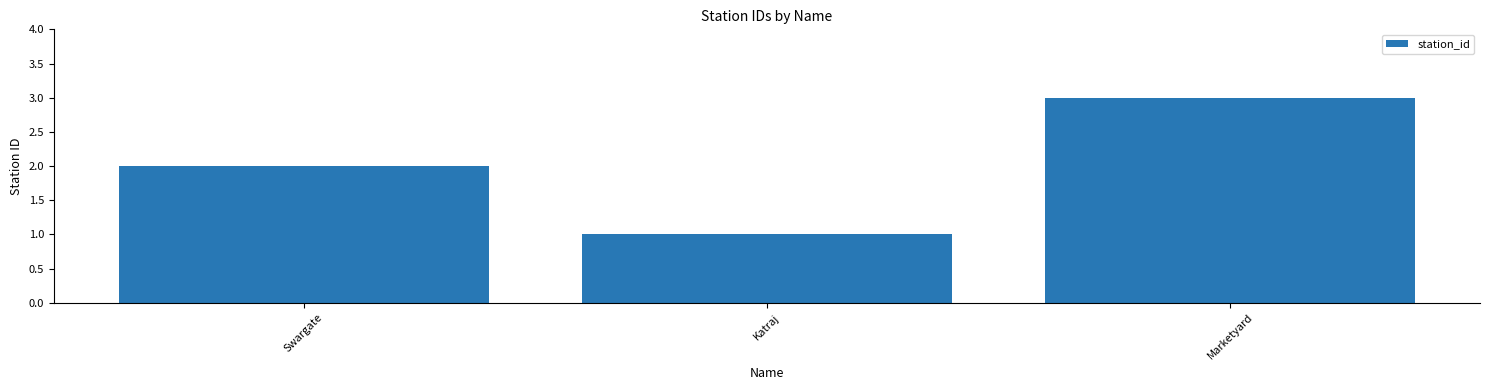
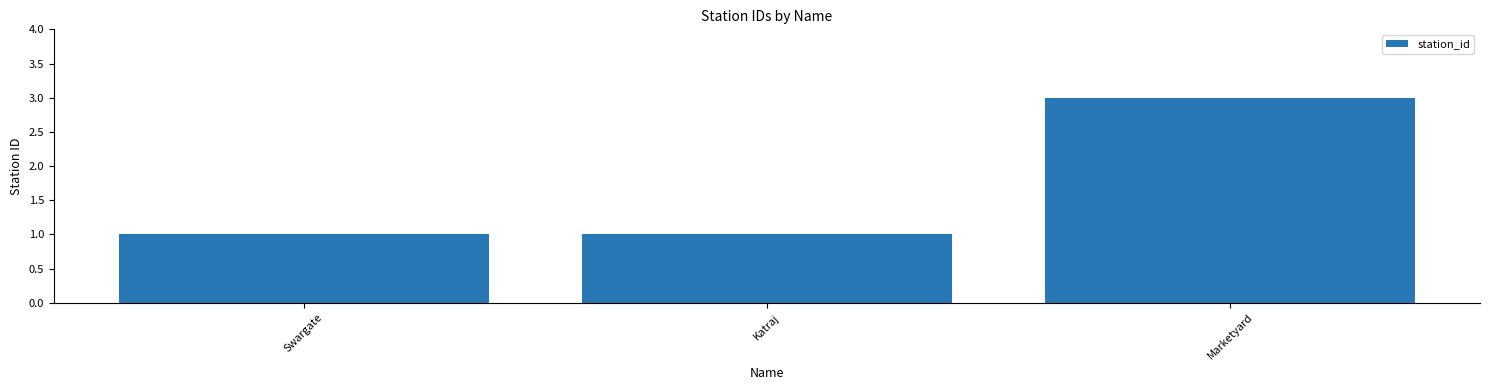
  {
-   "Swargate": 2,
+   "Swargate": 1,
    "Katraj": 1,
    "Marketyard": 3
  }
